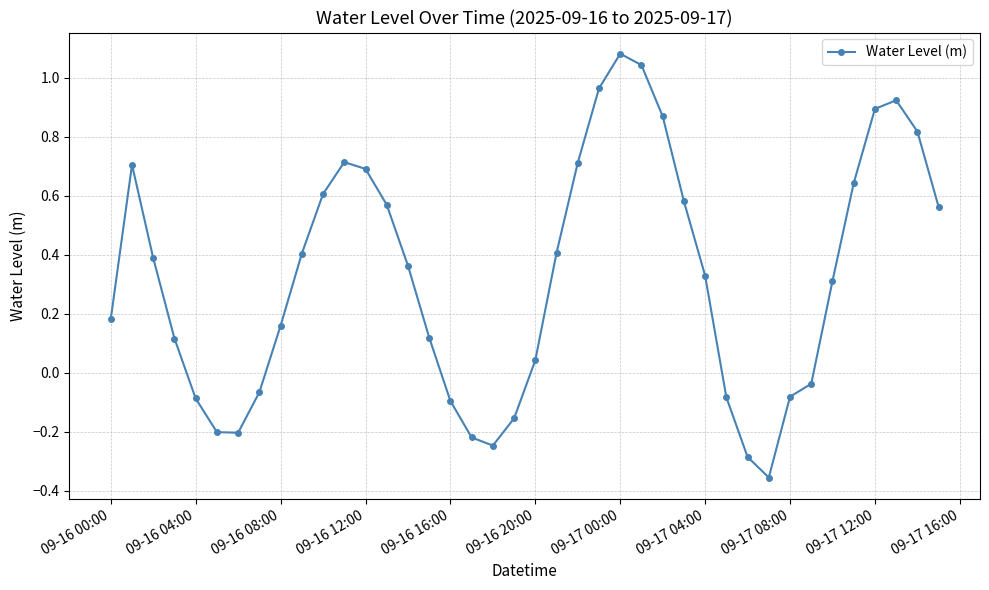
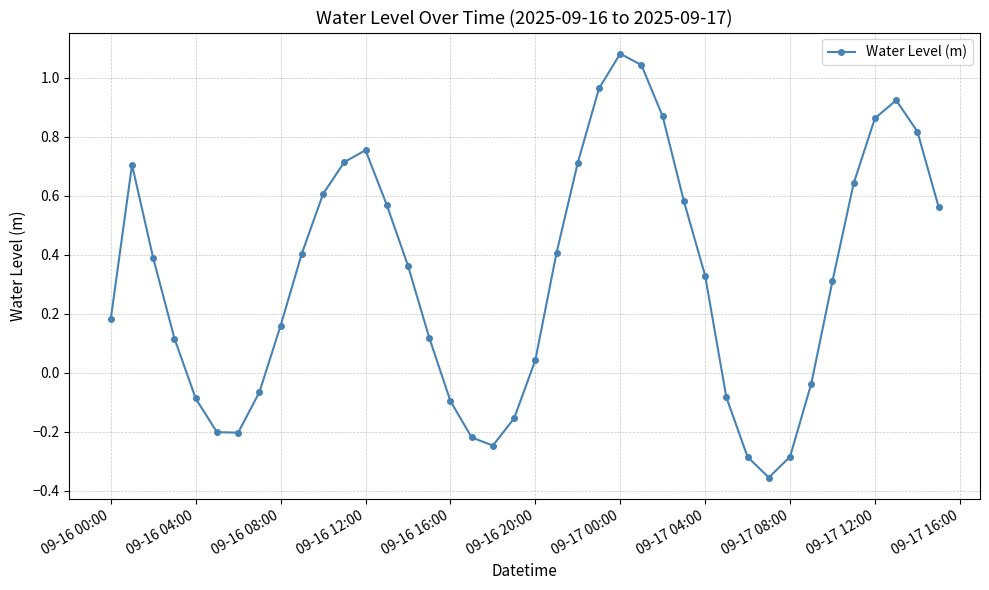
  {
    "09-16 00:00": 0.18,
    "09-16 04:00": -0.09,
    "09-16 08:00": 0.16,
-   "09-16 12:00": 0.69,
+   "09-16 12:00": 0.75,
    "09-16 16:00": -0.10,
    "09-16 20:00": 0.04,
    "09-17 00:00": 1.08,
    "09-17 04:00": 0.33,
-   "09-17 08:00": -0.08,
-   "09-17 12:00": 0.89
+   "09-17 08:00": -0.28,
+   "09-17 12:00": 0.86
  }
